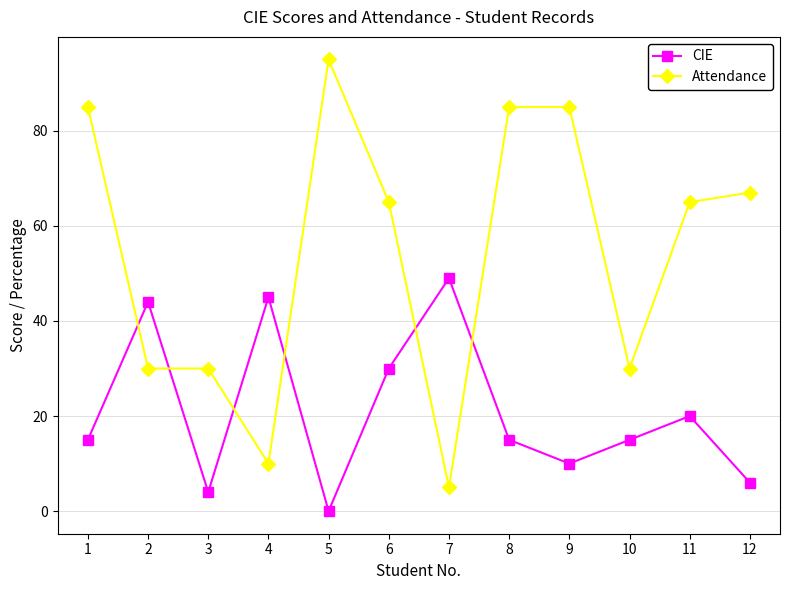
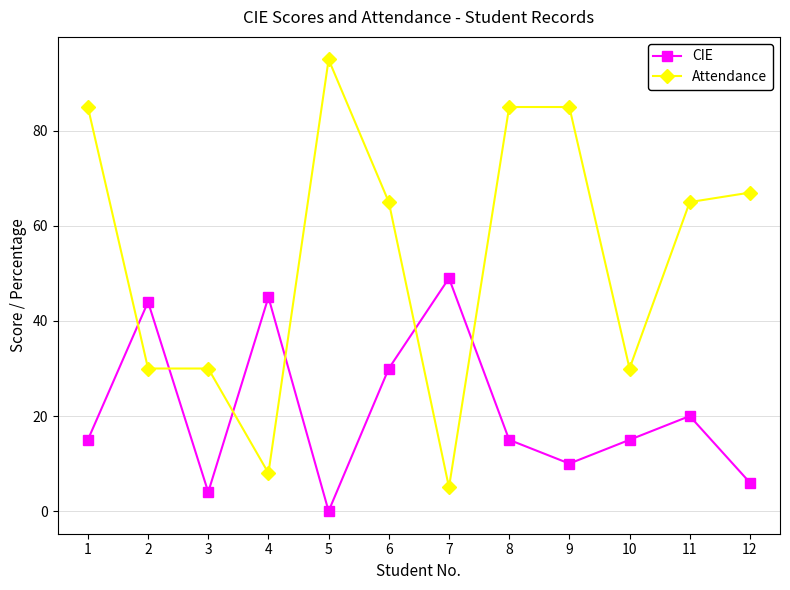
  {
    "CIE": {
      "1": 15,
      "2": 44,
      "3": 4,
      "4": 45,
      "5": 0,
      "6": 30,
      "7": 49,
      "8": 15,
      "9": 10,
      "10": 15,
      "11": 20,
      "12": 6
    },
    "Attendance": {
      "1": 85,
      "2": 30,
      "3": 30,
-     "4": 10,
+     "4": 8,
      "5": 95,
      "6": 65,
      "7": 5,
      "8": 85,
      "9": 85,
      "10": 30,
      "11": 65,
      "12": 67
    }
  }
